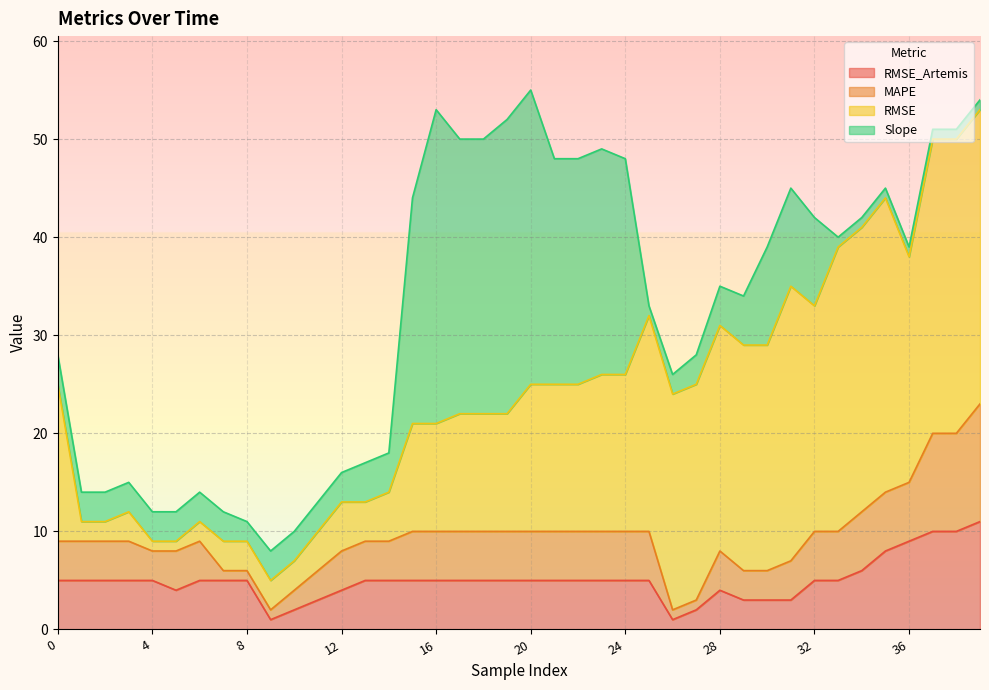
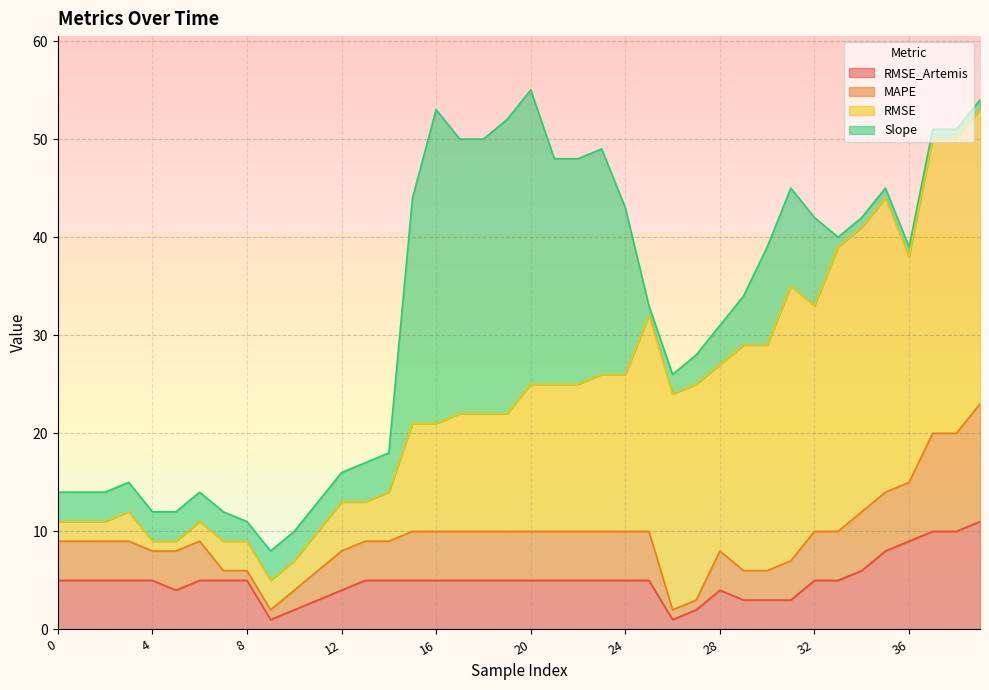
  {
    "RMSE": {
-     "0": 16,
+     "0": 2,
      "4": 1,
      "8": 3,
      "12": 5,
      "16": 11,
      "20": 15,
      "24": 16,
-     "28": 23,
+     "28": 19,
      "32": 23,
      "36": 23
    },
    "Slope": {
      "0": 3,
      "4": 3,
      "8": 2,
      "12": 3,
      "16": 32,
      "20": 30,
-     "24": 22,
+     "24": 17,
      "28": 4,
      "32": 9,
      "36": 1
    }
  }
